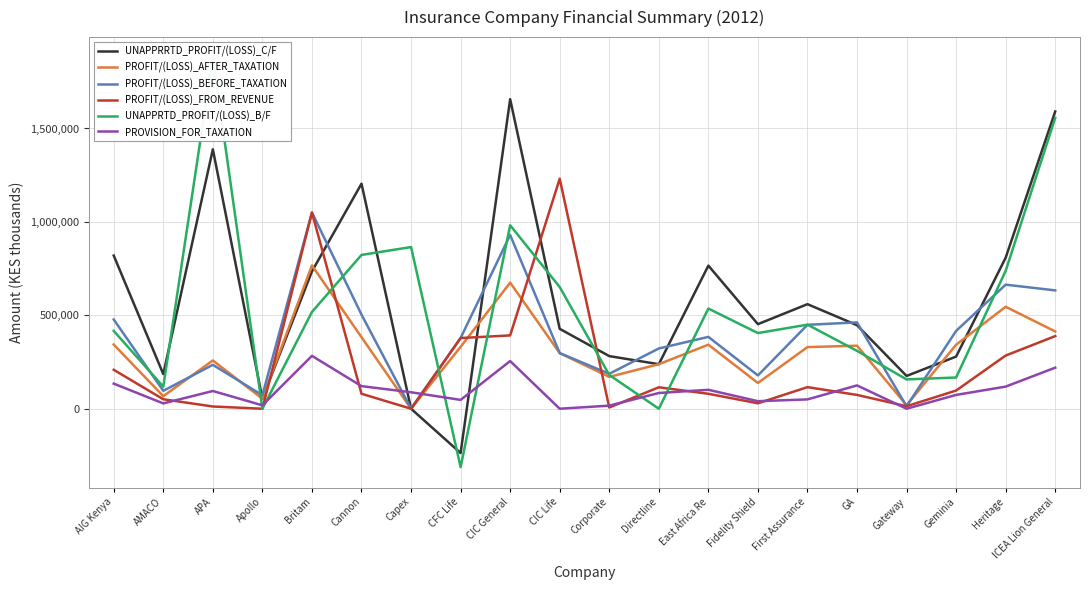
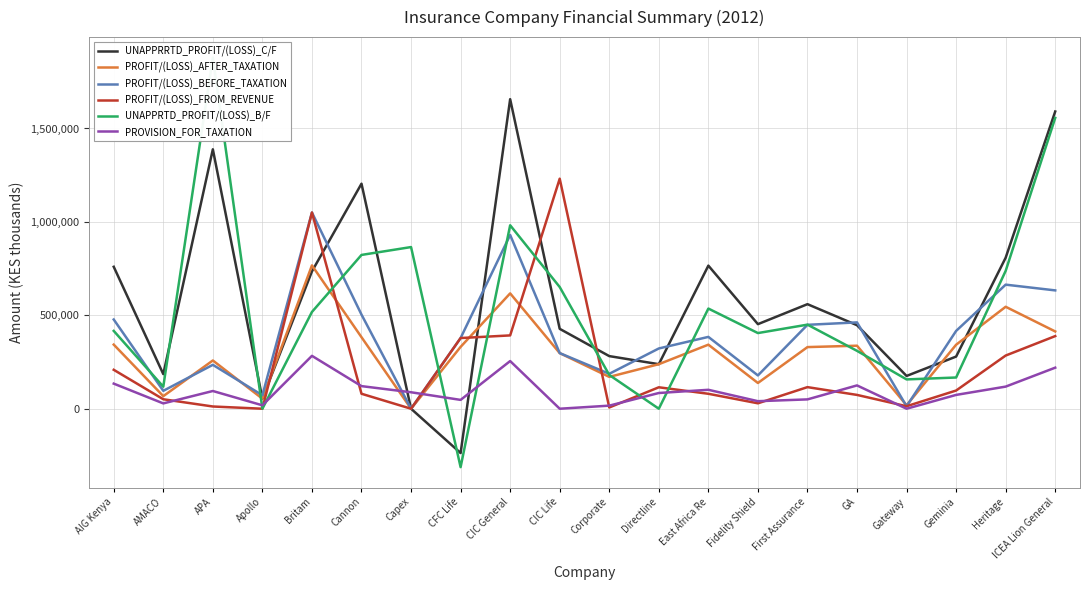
  {
    "UNAPPRRTD_PROFIT/(LOSS)_C/F": {
-     "AIG Kenya": "820,000",
+     "AIG Kenya": "760,000",
      "AMACO": "190,000",
      "APA": "1,390,000",
      "Britam": "740,000",
      "Cannon": "1,200,000",
      "CFC Life": "-240,000",
      "CIC General": "1,660,000",
      "CIC Life": "430,000",
      "Corporate": "280,000",
      "East Africa Re": "770,000",
      "Fidelity Shield": "450,000",
      "First Assurance": "560,000",
      "GA": "450,000",
      "Gateway": "180,000",
      "Geminia": "280,000",
      "Heritage": "810,000",
      "ICEA Lion General": "1,590,000"
    },
    "PROFIT/(LOSS)_AFTER_TAXATION": {
      "AIG Kenya": "340,000",
      "AMACO": "70,000",
      "APA": "260,000",
      "Britam": "770,000",
      "Cannon": "380,000",
      "CFC Life": "330,000",
-     "CIC General": "670,000",
+     "CIC General": "620,000",
      "East Africa Re": "340,000",
      "Fidelity Shield": "140,000",
      "First Assurance": "330,000",
      "GA": "340,000",
      "Geminia": "340,000",
      "Heritage": "550,000",
      "ICEA Lion General": "410,000"
    },
    "PROFIT/(LOSS)_BEFORE_TAXATION": {
      "AIG Kenya": "480,000",
      "AMACO": "100,000",
      "APA": "230,000",
      "Apollo": "70,000",
      "Cannon": "500,000",
      "CIC General": "930,000",
      "Directline": "320,000",
      "East Africa Re": "380,000",
      "Fidelity Shield": "180,000",
      "GA": "460,000",
      "Geminia": "420,000",
      "Heritage": "660,000",
      "ICEA Lion General": "630,000"
    },
    "PROFIT/(LOSS)_FROM_REVENUE": {
      "AIG Kenya": "210,000",
      "AMACO": "50,000",
      "APA": "10,000",
      "Cannon": "80,000",
      "CIC General": "390,000",
      "CIC Life": "1,230,000",
      "Directline": "110,000",
      "East Africa Re": "80,000",
      "First Assurance": "120,000",
      "GA": "70,000",
      "Geminia": "100,000",
      "Heritage": "280,000",
      "ICEA Lion General": "390,000"
    },
    "UNAPPRTD_PROFIT/(LOSS)_B/F": {
      "AIG Kenya": "420,000",
      "AMACO": "120,000",
      "Britam": "520,000",
      "Cannon": "820,000",
      "Capex": "870,000",
      "CFC Life": "-310,000",
      "CIC General": "980,000",
      "CIC Life": "650,000",
      "Directline": "0",
      "East Africa Re": "540,000",
      "Fidelity Shield": "400,000",
      "GA": "310,000",
      "Gateway": "160,000",
      "Geminia": "170,000",
      "Heritage": "740,000",
      "ICEA Lion General": "1,560,000"
    },
    "PROVISION_FOR_TAXATION": {
      "AIG Kenya": "130,000",
      "AMACO": "30,000",
      "APA": "90,000",
      "Apollo": "20,000",
      "Britam": "280,000",
      "Cannon": "120,000",
      "Capex": "90,000",
      "CFC Life": "50,000",
      "CIC General": "260,000",
      "CIC Life": "0",
      "Directline": "80,000",
      "East Africa Re": "100,000",
      "First Assurance": "50,000",
      "GA": "120,000",
      "Geminia": "70,000",
      "Heritage": "120,000",
      "ICEA Lion General": "220,000"
    }
  }
